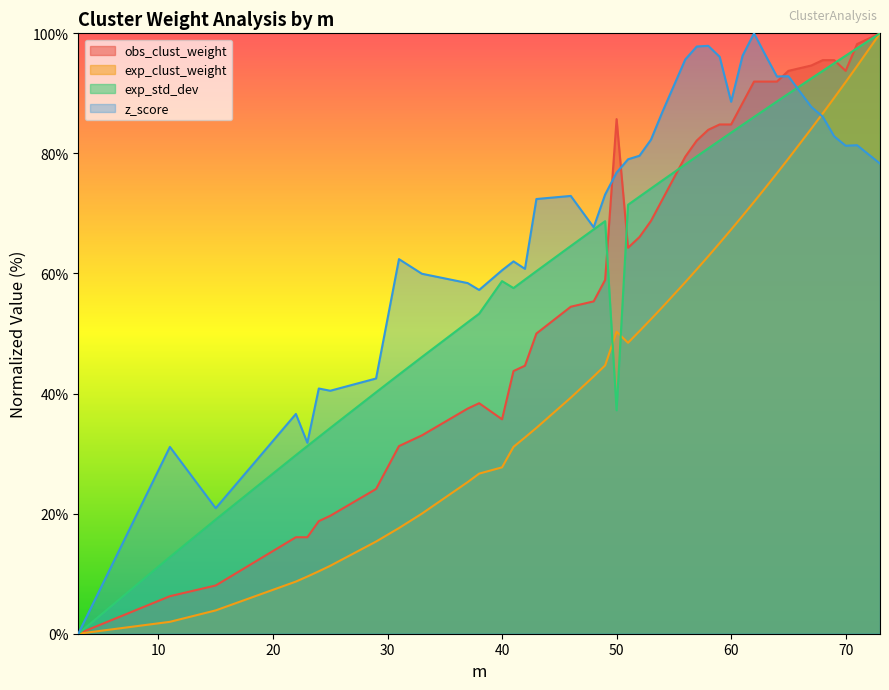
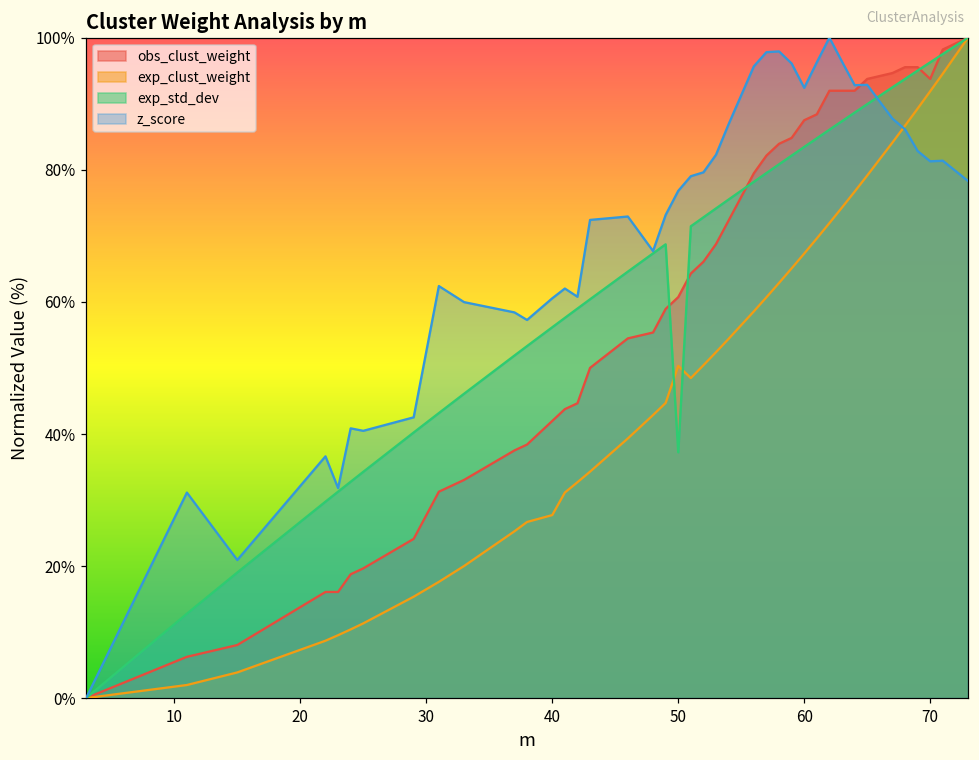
  {
    "obs_clust_weight": {
-     "40": "36%",
-     "50": "86%",
-     "60": "85%",
+     "40": "42%",
+     "50": "61%",
+     "60": "87%",
      "70": "94%"
    },
    "exp_clust_weight": {
      "40": "28%",
      "50": "50%",
      "60": "67%",
      "70": "92%"
    },
    "exp_std_dev": {
-     "40": "59%",
+     "40": "56%",
      "50": "37%",
      "60": "83%",
      "70": "96%"
    },
    "z_score": {
      "40": "61%",
      "50": "77%",
-     "60": "89%",
+     "60": "92%",
      "70": "81%"
    }
  }
